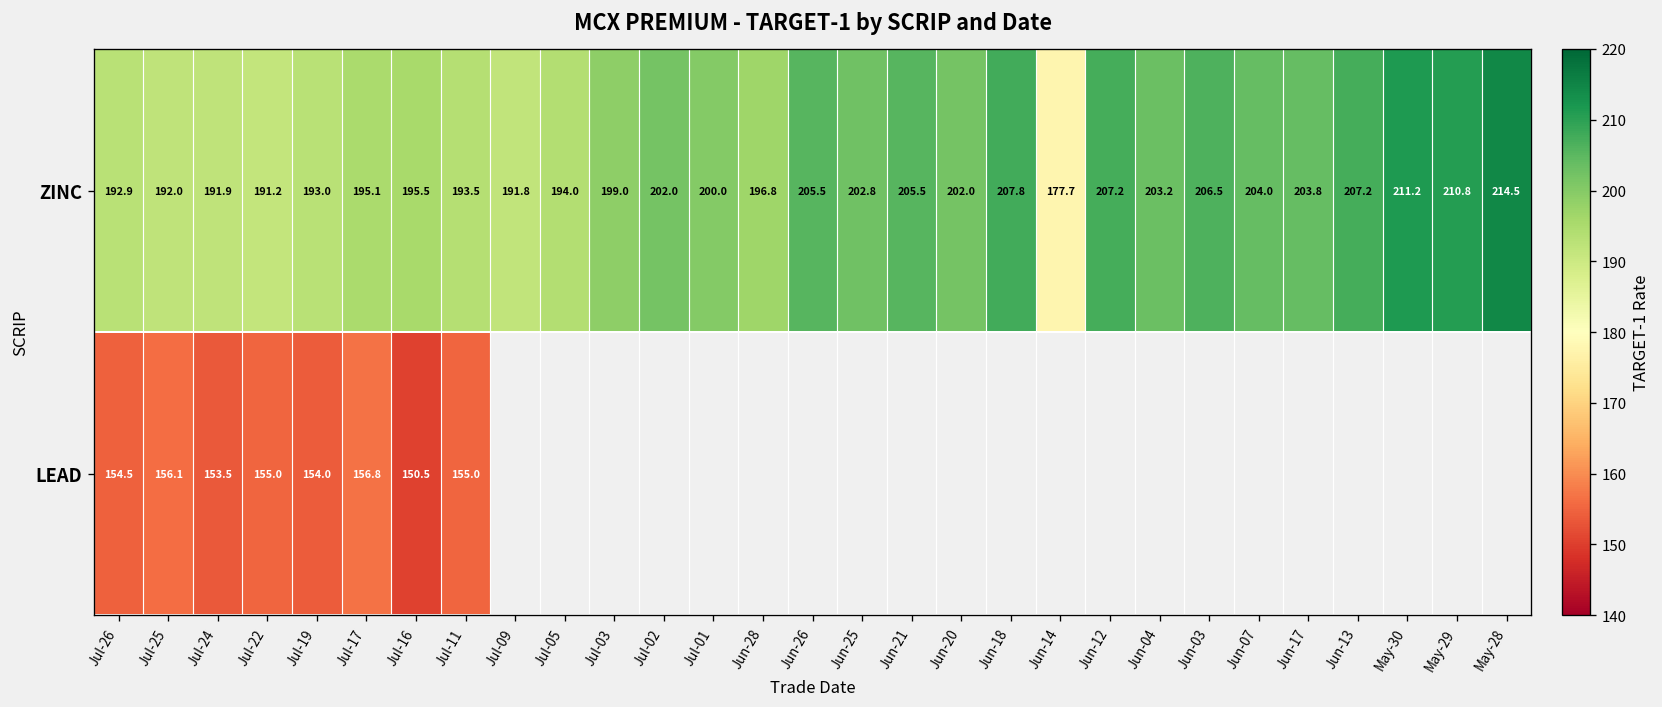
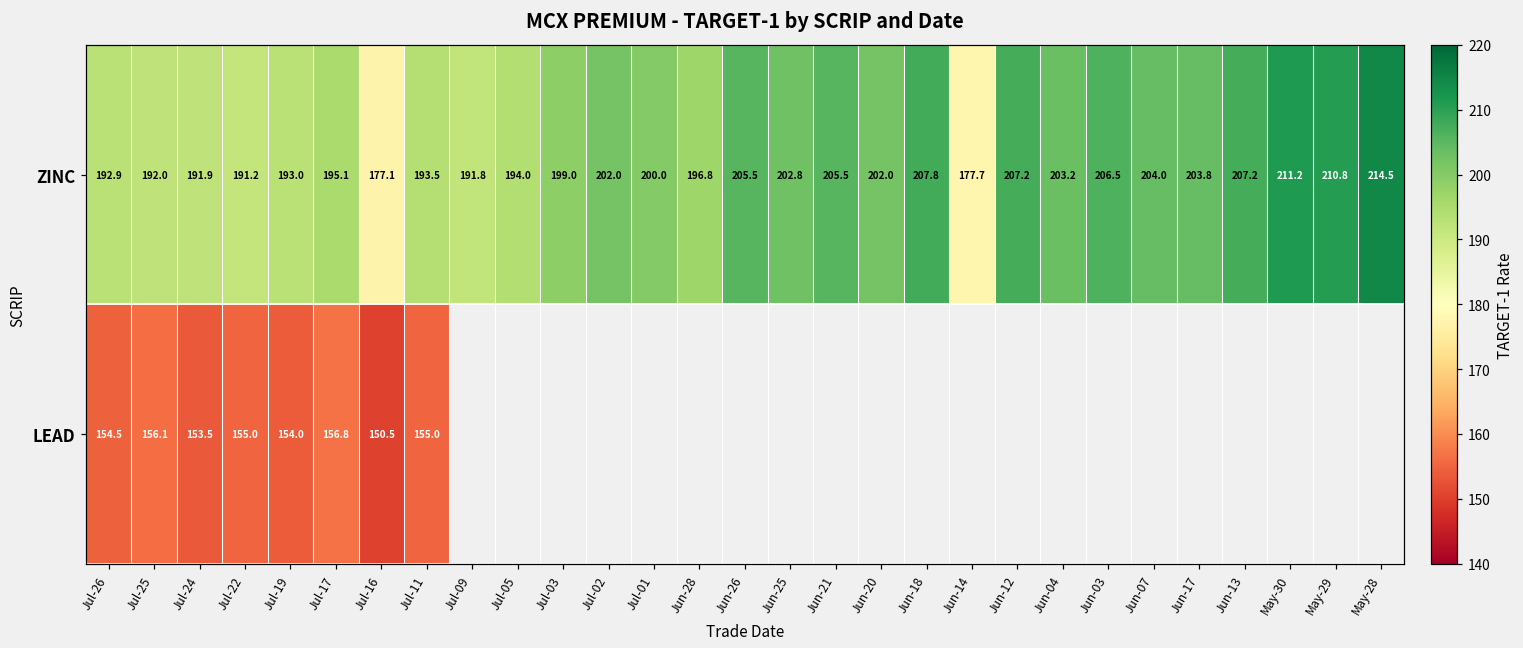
  {
    "ZINC": {
      "Jul-26": 192.9,
      "Jul-25": 192.0,
      "Jul-24": 191.9,
      "Jul-22": 191.2,
      "Jul-19": 193.0,
      "Jul-17": 195.1,
-     "Jul-16": 195.5,
+     "Jul-16": 177.1,
      "Jul-11": 193.5,
      "Jul-09": 191.8,
      "Jul-05": 194.0,
      "Jul-03": 199.0,
      "Jul-02": 202.0,
      "Jul-01": 200.0,
      "Jun-28": 196.8,
      "Jun-26": 205.5,
      "Jun-25": 202.8,
      "Jun-21": 205.5,
      "Jun-20": 202.0,
      "Jun-18": 207.8,
      "Jun-14": 177.7,
      "Jun-12": 207.2,
      "Jun-04": 203.2,
      "Jun-03": 206.5,
      "Jun-07": 204.0,
      "Jun-17": 203.8,
      "Jun-13": 207.2,
      "May-30": 211.2,
      "May-29": 210.8,
      "May-28": 214.5
    },
    "LEAD": {
      "Jul-26": 154.5,
      "Jul-25": 156.1,
      "Jul-24": 153.5,
      "Jul-22": 155.0,
      "Jul-19": 154.0,
      "Jul-17": 156.8,
      "Jul-16": 150.5,
      "Jul-11": 155.0
    }
  }
